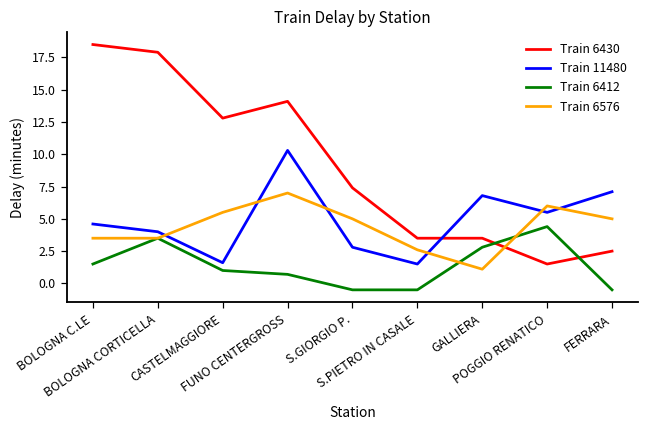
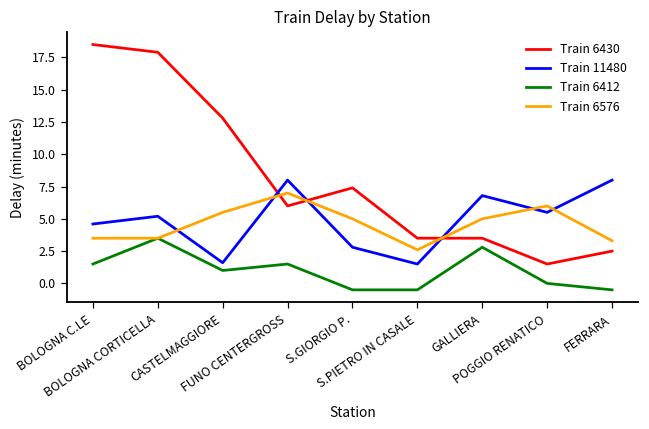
  {
    "Train 6430": {
      "BOLOGNA C.LE": 18.5,
      "BOLOGNA CORTICELLA": 17.9,
      "CASTELMAGGIORE": 12.8,
-     "FUNO CENTERGROSS": 14.1,
+     "FUNO CENTERGROSS": 6.0,
      "S.GIORGIO P.": 7.4,
      "S.PIETRO IN CASALE": 3.5,
      "GALLIERA": 3.5,
      "POGGIO RENATICO": 1.5,
      "FERRARA": 2.5
    },
    "Train 11480": {
      "BOLOGNA C.LE": 4.6,
-     "BOLOGNA CORTICELLA": 4.0,
+     "BOLOGNA CORTICELLA": 5.2,
      "CASTELMAGGIORE": 1.6,
-     "FUNO CENTERGROSS": 10.3,
+     "FUNO CENTERGROSS": 8.0,
      "S.GIORGIO P.": 2.8,
      "S.PIETRO IN CASALE": 1.5,
      "GALLIERA": 6.8,
      "POGGIO RENATICO": 5.5,
-     "FERRARA": 7.1
+     "FERRARA": 8.0
    },
    "Train 6412": {
      "BOLOGNA C.LE": 1.5,
      "CASTELMAGGIORE": 1.0,
-     "FUNO CENTERGROSS": 0.7,
+     "FUNO CENTERGROSS": 1.5,
      "S.GIORGIO P.": -0.5,
      "S.PIETRO IN CASALE": -0.5,
      "GALLIERA": 2.8,
-     "POGGIO RENATICO": 4.4,
+     "POGGIO RENATICO": 0.0,
      "FERRARA": -0.5
    },
    "Train 6576": {
      "BOLOGNA C.LE": 3.5,
      "CASTELMAGGIORE": 5.5,
      "FUNO CENTERGROSS": 7.0,
      "S.GIORGIO P.": 5.0,
      "S.PIETRO IN CASALE": 2.6,
-     "GALLIERA": 1.1,
+     "GALLIERA": 5.0,
      "POGGIO RENATICO": 6.0,
-     "FERRARA": 5.0
+     "FERRARA": 3.3
    }
  }
